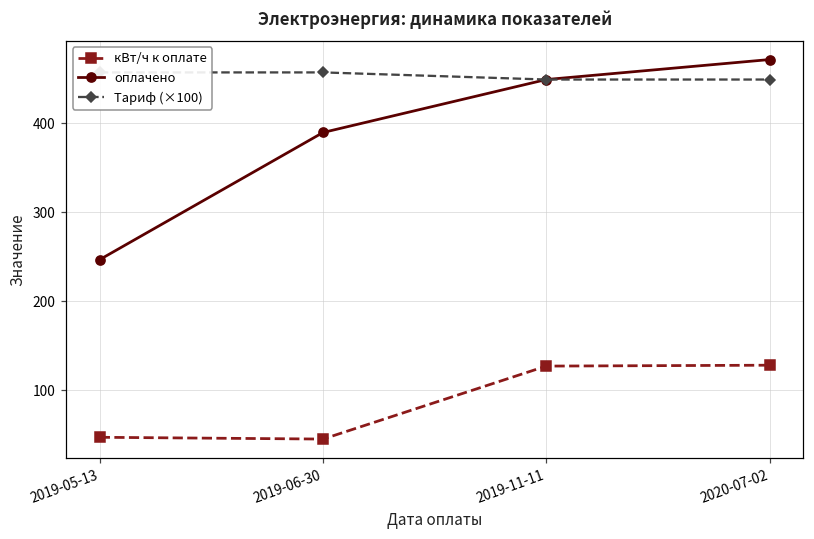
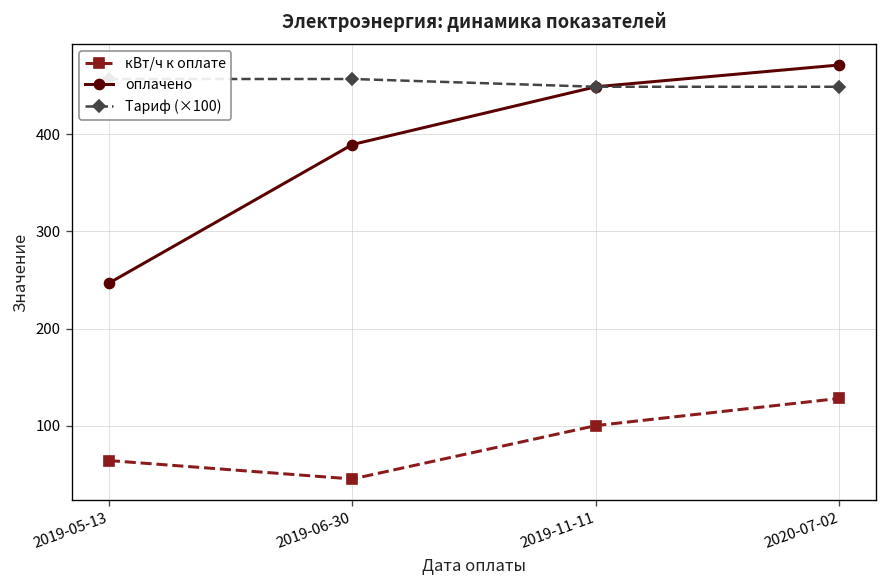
  {
    "кВт/ч к оплате": {
-     "2019-05-13": 50,
+     "2019-05-13": 60,
      "2019-06-30": 50,
-     "2019-11-11": 130,
+     "2019-11-11": 100,
      "2020-07-02": 130
    },
    "оплачено": {
      "2019-05-13": 250,
      "2019-06-30": 390,
      "2020-07-02": 470
    },
    "Тариф (×100)": {
      "2019-06-30": 460,
      "2020-07-02": 450
    }
  }
